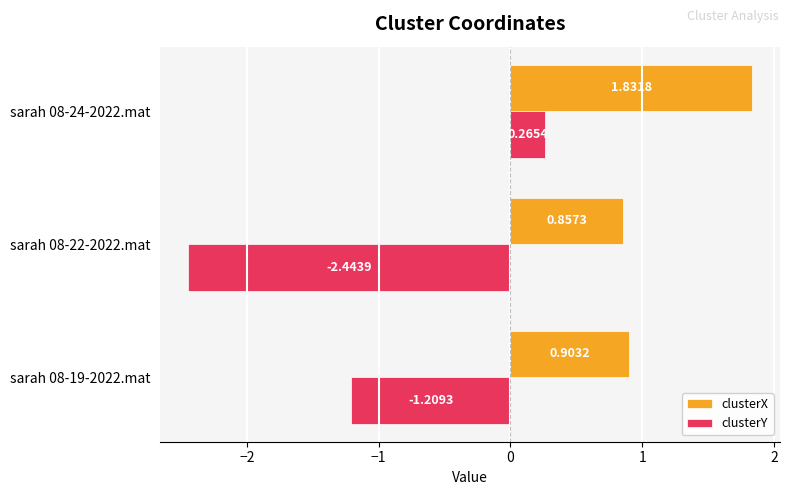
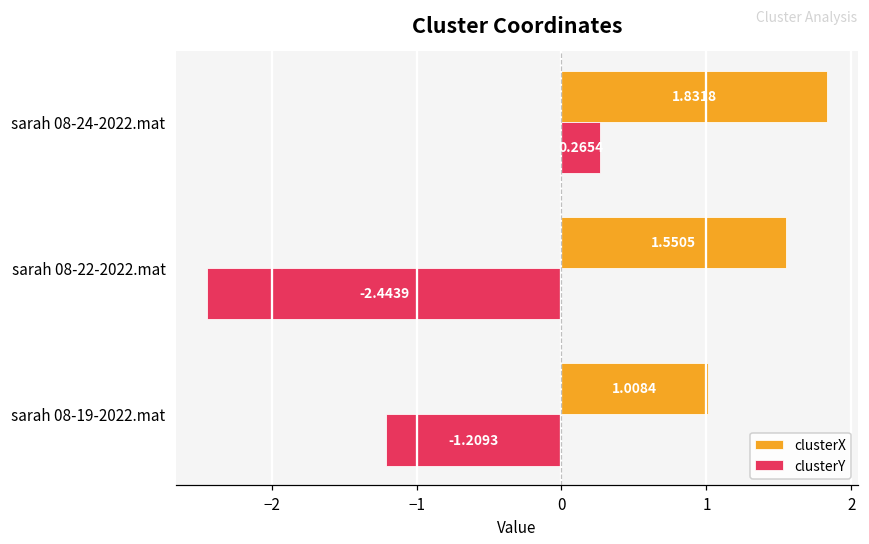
  {
    "clusterX": {
      "sarah 08-24-2022.mat": 1.8318,
-     "sarah 08-22-2022.mat": 0.8573,
-     "sarah 08-19-2022.mat": 0.9032
+     "sarah 08-22-2022.mat": 1.5505,
+     "sarah 08-19-2022.mat": 1.0084
    },
    "clusterY": {
      "sarah 08-24-2022.mat": 0.2654,
      "sarah 08-22-2022.mat": -2.4439,
      "sarah 08-19-2022.mat": -1.2093
    }
  }
